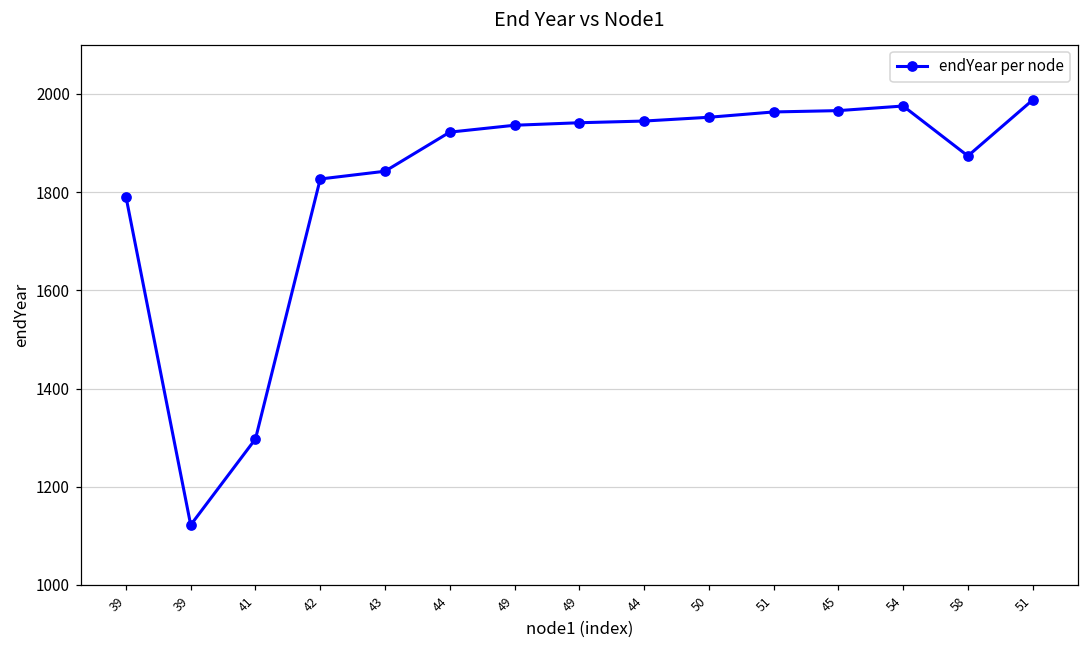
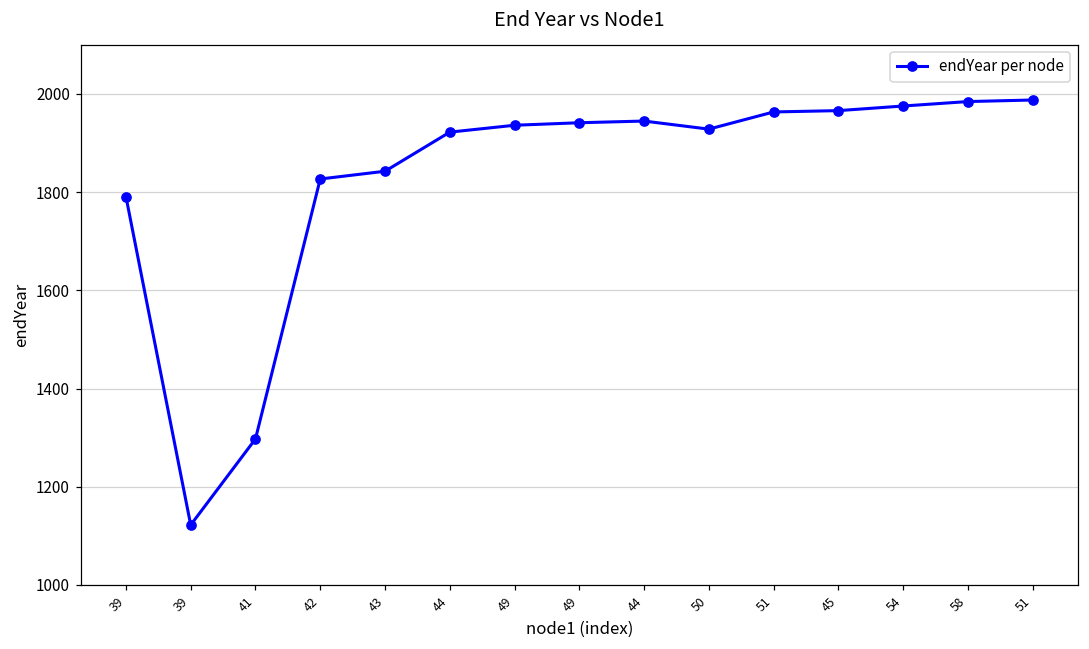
  {
    "41": 1300,
    "42": 1830,
    "43": 1840,
-   "50": 1950,
+   "50": 1930,
    "45": 1970,
    "54": 1980,
-   "58": 1870
+   "58": 1980
  }
